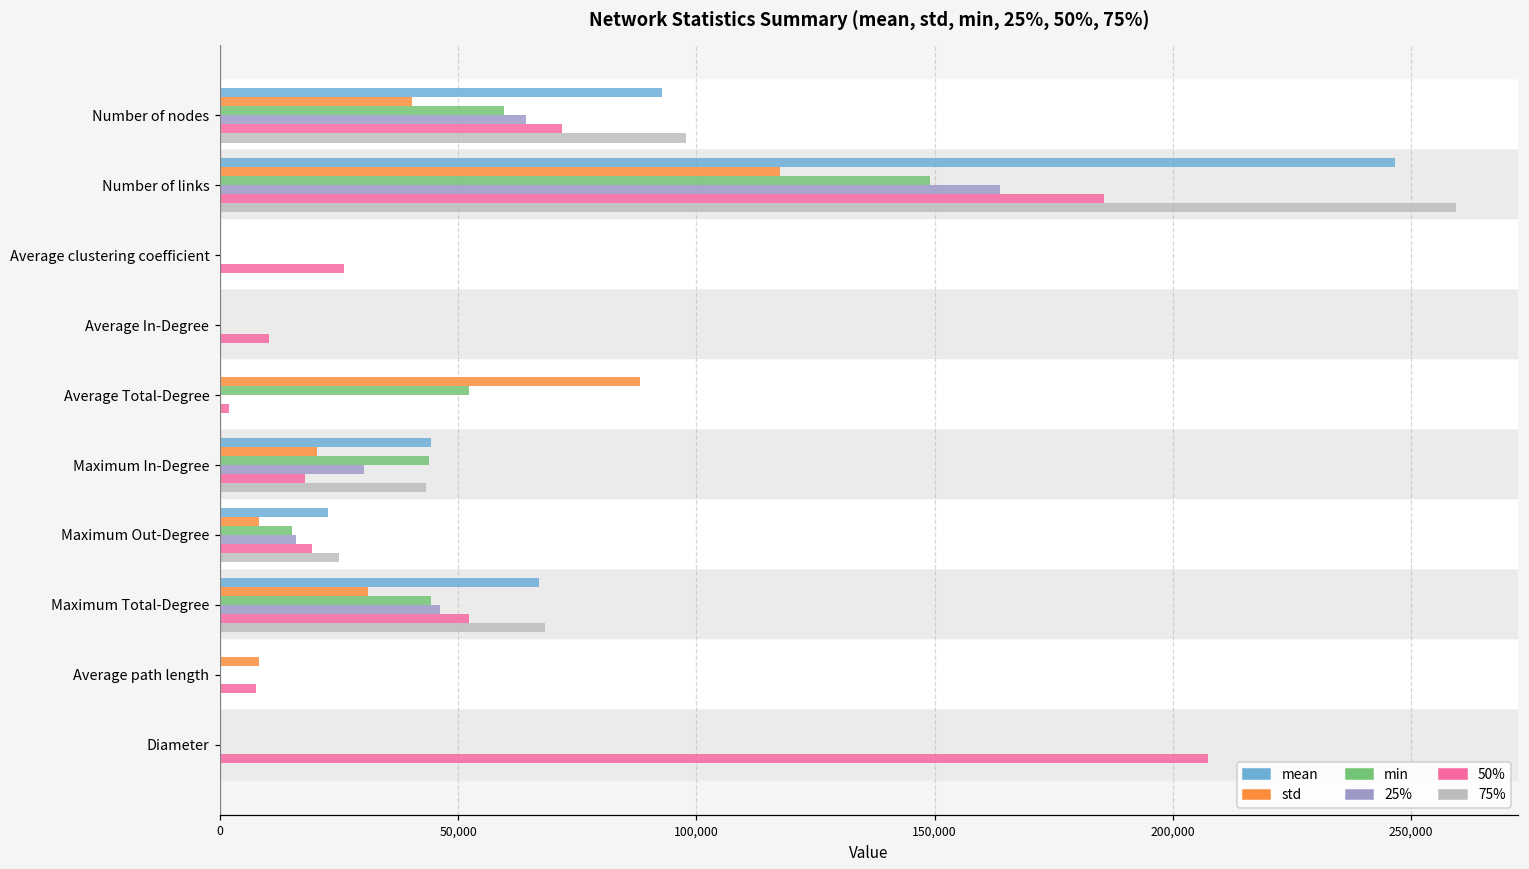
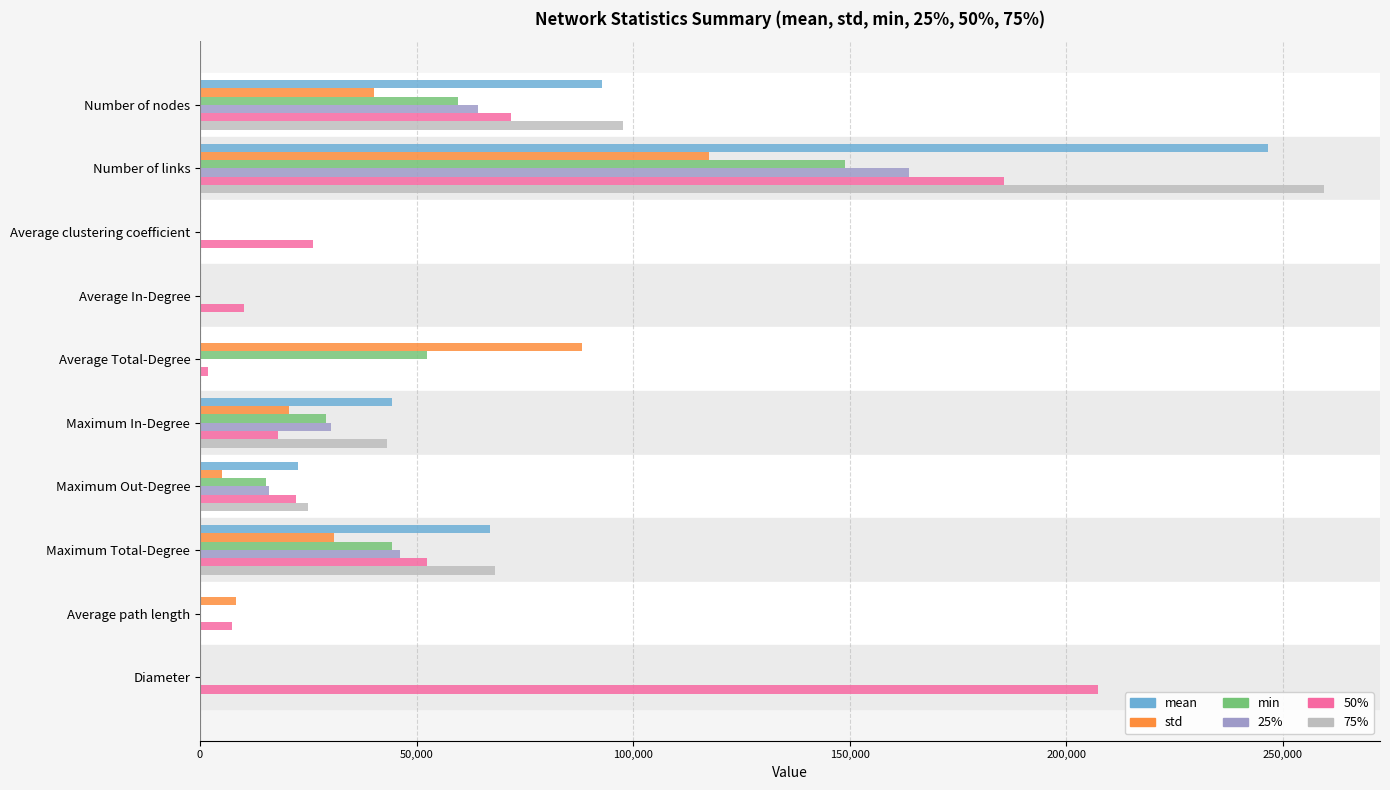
  {
    "std": {
      "Number of nodes": "40,000",
      "Number of links": "118,000",
      "Average Total-Degree": "88,000",
      "Maximum In-Degree": "20,000",
-     "Maximum Out-Degree": "8,000",
+     "Maximum Out-Degree": "5,000",
      "Maximum Total-Degree": "31,000",
      "Average path length": "8,000"
    },
    "min": {
      "Number of nodes": "60,000",
      "Number of links": "149,000",
      "Average Total-Degree": "52,000",
-     "Maximum In-Degree": "44,000",
+     "Maximum In-Degree": "29,000",
      "Maximum Out-Degree": "15,000",
      "Maximum Total-Degree": "44,000"
    },
    "50%": {
      "Number of nodes": "72,000",
      "Number of links": "186,000",
      "Average clustering coefficient": "26,000",
      "Average In-Degree": "10,000",
      "Average Total-Degree": "2,000",
      "Maximum In-Degree": "18,000",
-     "Maximum Out-Degree": "19,000",
+     "Maximum Out-Degree": "22,000",
      "Maximum Total-Degree": "52,000",
      "Average path length": "7,000",
      "Diameter": "207,000"
    }
  }
